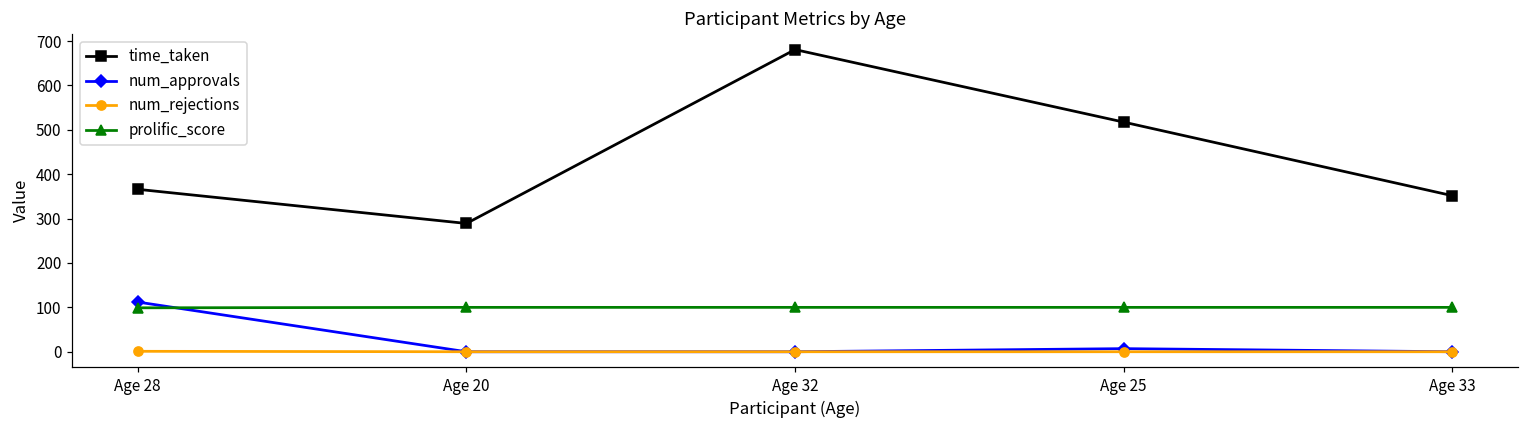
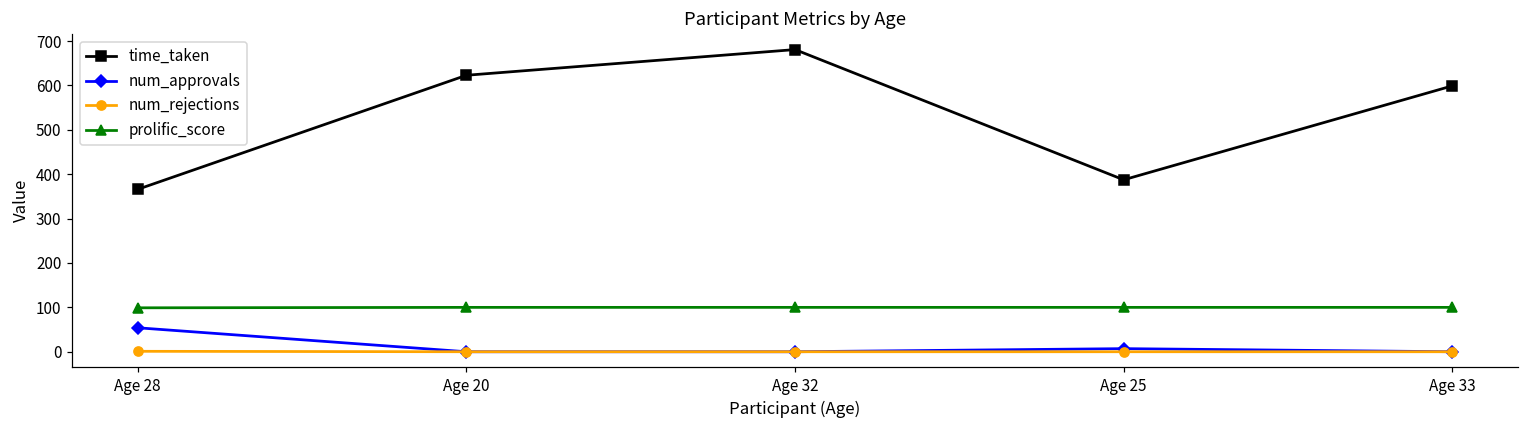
  {
    "time_taken": {
      "Age 28": 370,
-     "Age 20": 290,
+     "Age 20": 620,
      "Age 32": 680,
-     "Age 25": 520,
-     "Age 33": 350
+     "Age 25": 390,
+     "Age 33": 600
    },
    "num_approvals": {
-     "Age 28": 110,
+     "Age 28": 50,
      "Age 25": 10
    },
    "num_rejections": {
      "Age 28": 0,
      "Age 25": 0
    },
    "prolific_score": {
      "Age 28": 100,
      "Age 20": 100,
      "Age 32": 100,
      "Age 25": 100,
      "Age 33": 100
    }
  }
